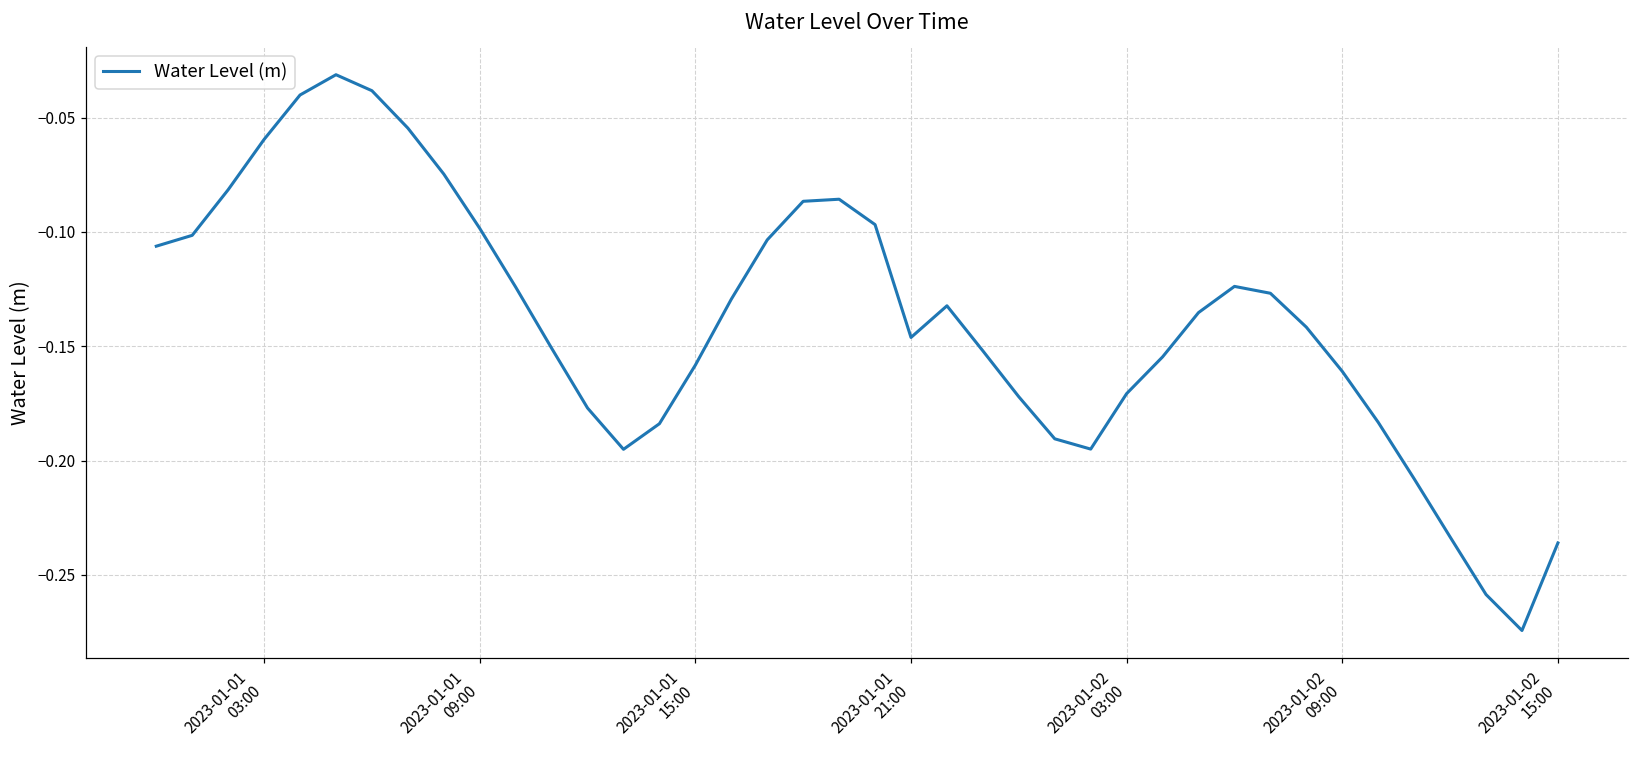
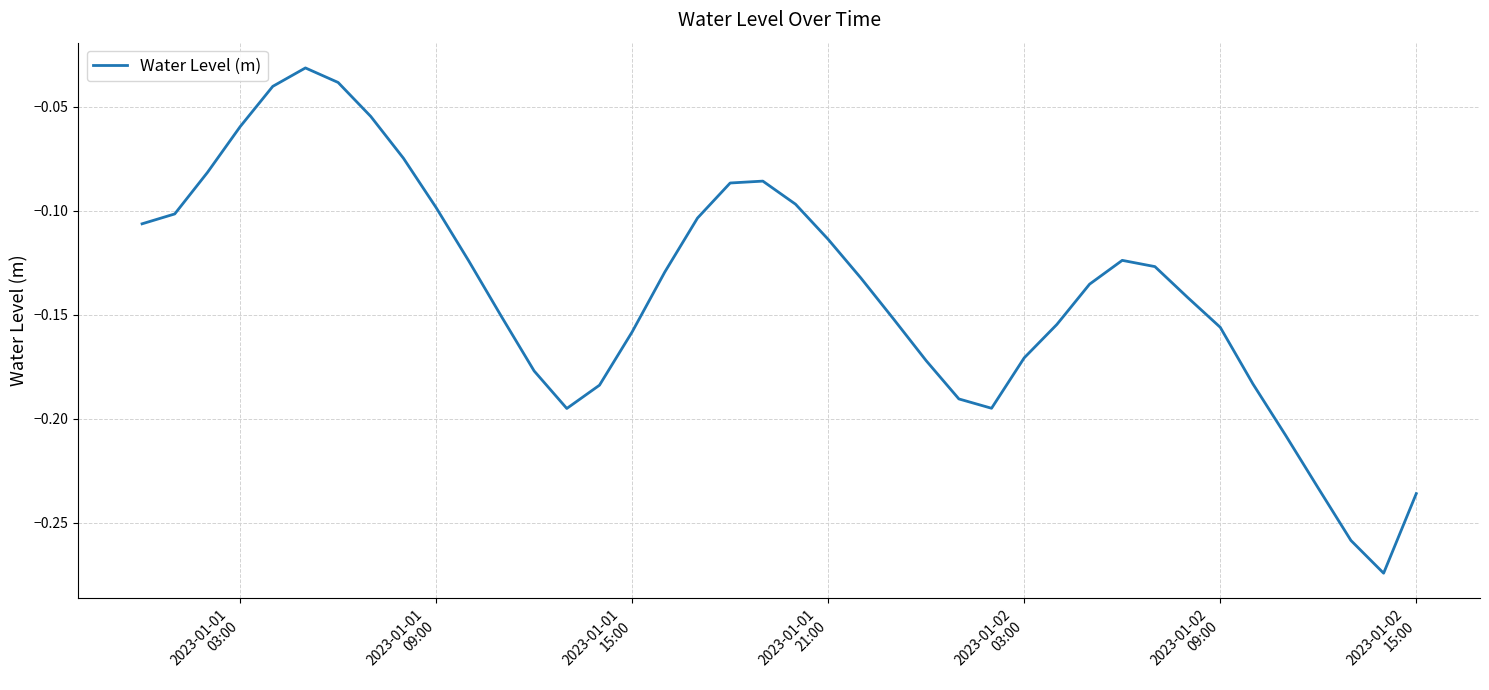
  {
    "2023-01-01 03:00": -0.060,
    "2023-01-01 09:00": -0.098,
    "2023-01-01 15:00": -0.158,
-   "2023-01-01 21:00": -0.146,
+   "2023-01-01 21:00": -0.114,
    "2023-01-02 03:00": -0.171,
-   "2023-01-02 09:00": -0.161,
+   "2023-01-02 09:00": -0.156,
    "2023-01-02 15:00": -0.236
  }
